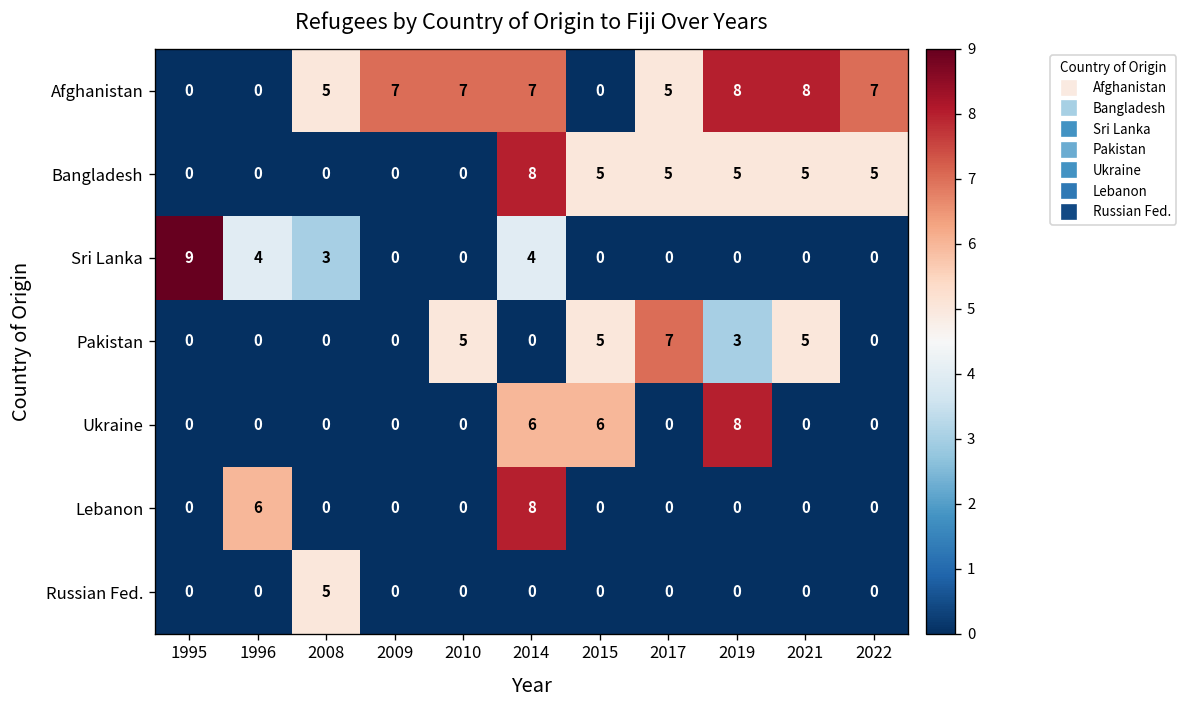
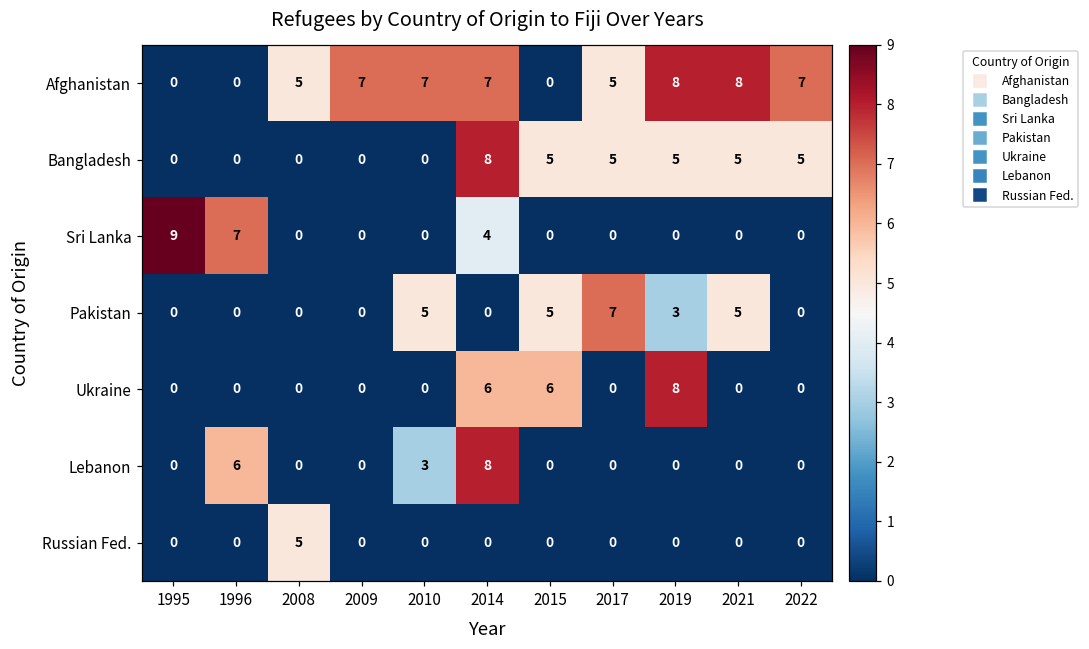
  {
    "Afghanistan": {
      "1995": 0,
      "1996": 0,
      "2008": 5,
      "2009": 7,
      "2010": 7,
      "2014": 7,
      "2015": 0,
      "2017": 5,
      "2019": 8,
      "2021": 8,
      "2022": 7
    },
    "Bangladesh": {
      "1995": 0,
      "1996": 0,
      "2008": 0,
      "2009": 0,
      "2010": 0,
      "2014": 8,
      "2015": 5,
      "2017": 5,
      "2019": 5,
      "2021": 5,
      "2022": 5
    },
    "Sri Lanka": {
      "1995": 9,
-     "1996": 4,
-     "2008": 3,
+     "1996": 7,
+     "2008": 0,
      "2009": 0,
      "2010": 0,
      "2014": 4,
      "2015": 0,
      "2017": 0,
      "2019": 0,
      "2021": 0,
      "2022": 0
    },
    "Pakistan": {
      "1995": 0,
      "1996": 0,
      "2008": 0,
      "2009": 0,
      "2010": 5,
      "2014": 0,
      "2015": 5,
      "2017": 7,
      "2019": 3,
      "2021": 5,
      "2022": 0
    },
    "Ukraine": {
      "1995": 0,
      "1996": 0,
      "2008": 0,
      "2009": 0,
      "2010": 0,
      "2014": 6,
      "2015": 6,
      "2017": 0,
      "2019": 8,
      "2021": 0,
      "2022": 0
    },
    "Lebanon": {
      "1995": 0,
      "1996": 6,
      "2008": 0,
      "2009": 0,
-     "2010": 0,
+     "2010": 3,
      "2014": 8,
      "2015": 0,
      "2017": 0,
      "2019": 0,
      "2021": 0,
      "2022": 0
    },
    "Russian Fed.": {
      "1995": 0,
      "1996": 0,
      "2008": 5,
      "2009": 0,
      "2010": 0,
      "2014": 0,
      "2015": 0,
      "2017": 0,
      "2019": 0,
      "2021": 0,
      "2022": 0
    }
  }
